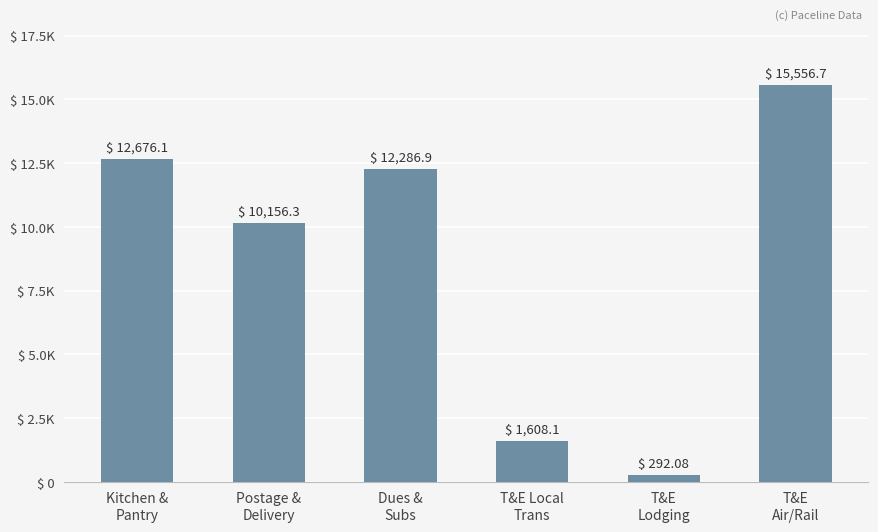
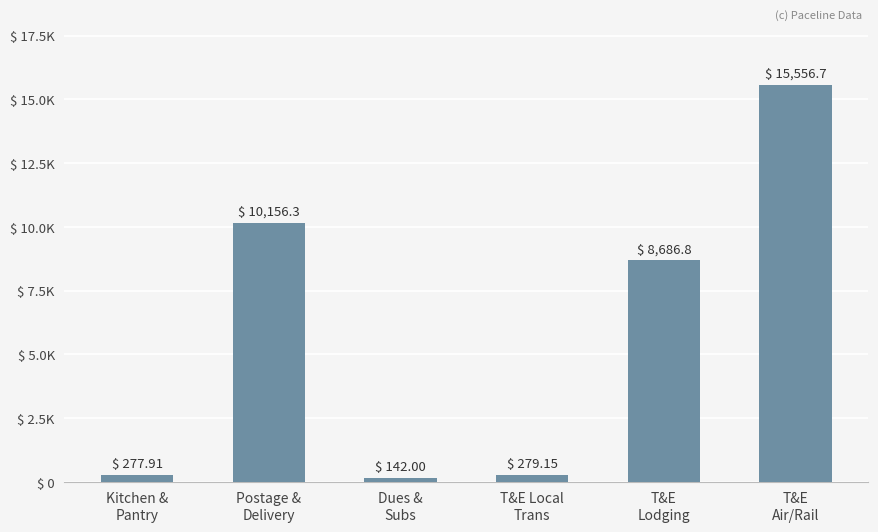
  {
-   "Kitchen & Pantry": "12,676.1",
+   "Kitchen & Pantry": "277.91",
    "Postage & Delivery": "10,156.3",
-   "Dues & Subs": "12,286.9",
-   "T&E Local Trans": "1,608.1",
-   "T&E Lodging": "292.08",
+   "Dues & Subs": "142.00",
+   "T&E Local Trans": "279.15",
+   "T&E Lodging": "8,686.8",
    "T&E Air/Rail": "15,556.7"
  }
